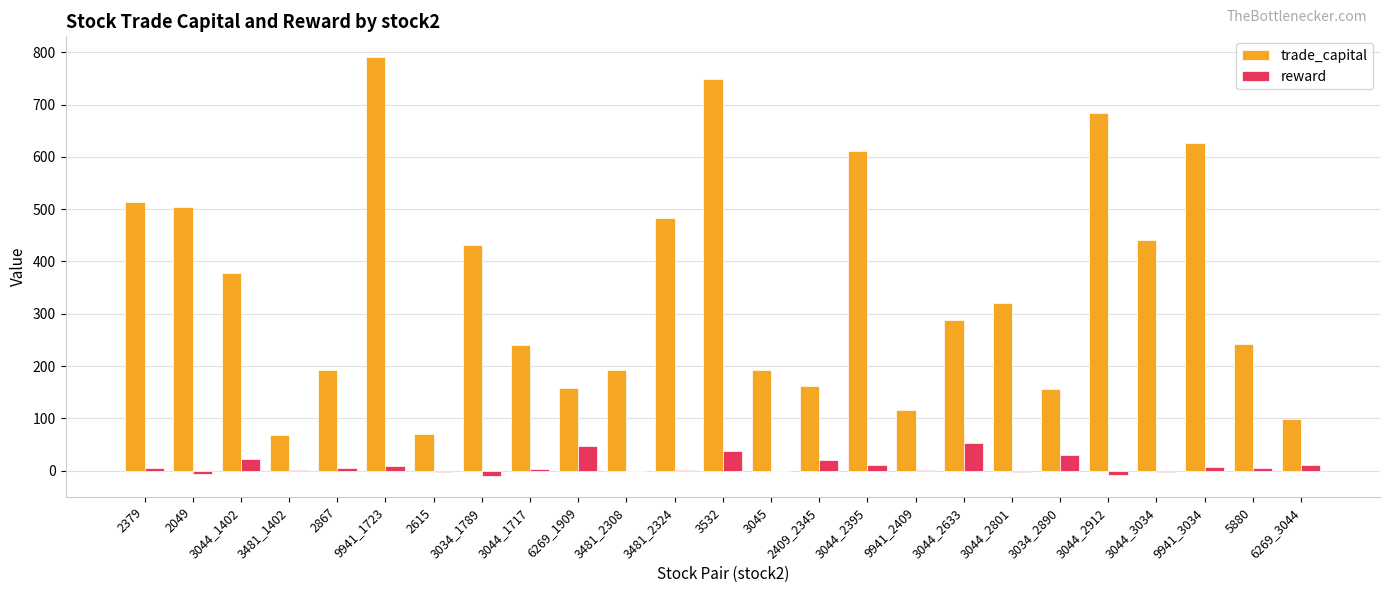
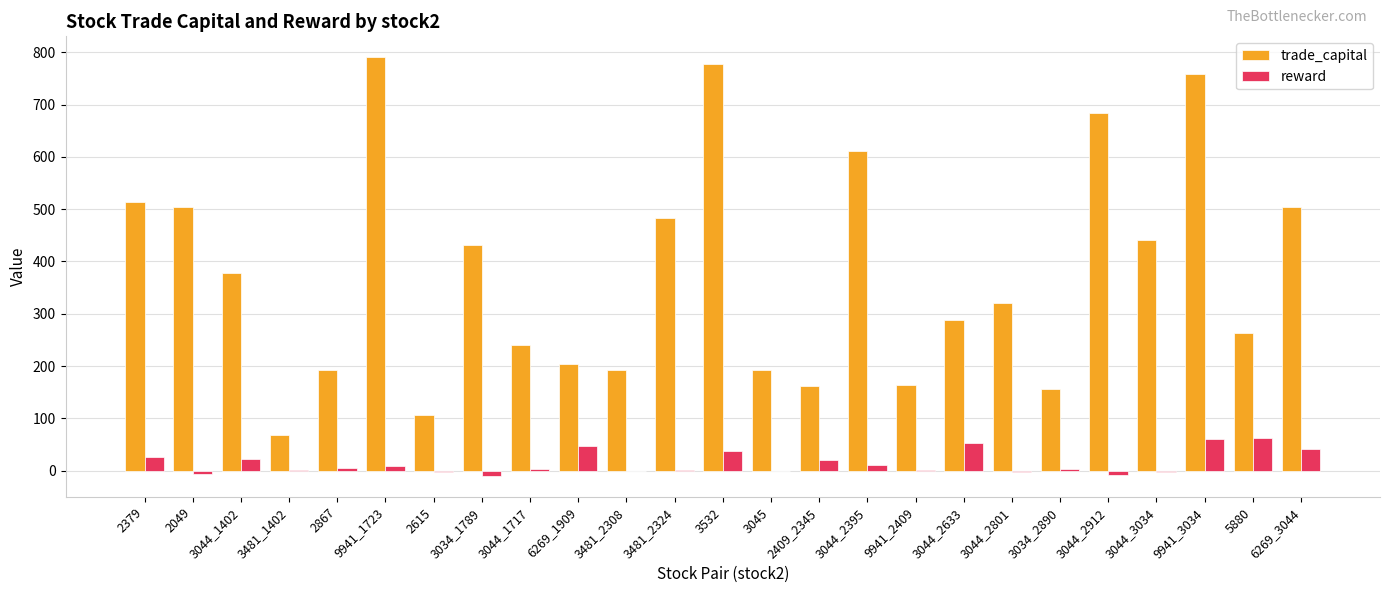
  {
    "trade_capital": {
      "2379": 510,
      "2049": 500,
      "3044_1402": 380,
      "3481_1402": 70,
      "2867": 190,
      "9941_1723": 790,
-     "2615": 70,
+     "2615": 110,
      "3034_1789": 430,
      "3044_1717": 240,
-     "6269_1909": 160,
+     "6269_1909": 200,
      "3481_2308": 190,
      "3481_2324": 480,
-     "3532": 750,
+     "3532": 780,
      "3045": 190,
      "2409_2345": 160,
      "3044_2395": 610,
-     "9941_2409": 120,
+     "9941_2409": 160,
      "3044_2633": 290,
      "3044_2801": 320,
      "3034_2890": 160,
      "3044_2912": 680,
      "3044_3034": 440,
-     "9941_3034": 630,
-     "5880": 240,
-     "6269_3044": 100
+     "9941_3034": 760,
+     "5880": 260,
+     "6269_3044": 500
    },
    "reward": {
-     "2379": 0,
+     "2379": 30,
      "2049": -10,
      "3044_1402": 20,
      "2867": 10,
      "9941_1723": 10,
      "3034_1789": -10,
      "6269_1909": 50,
      "3532": 40,
      "2409_2345": 20,
      "3044_2395": 10,
      "3044_2633": 50,
-     "3034_2890": 30,
+     "3034_2890": 0,
      "3044_2912": -10,
-     "9941_3034": 10,
-     "5880": 0,
-     "6269_3044": 10
+     "9941_3034": 60,
+     "5880": 60,
+     "6269_3044": 40
    }
  }
